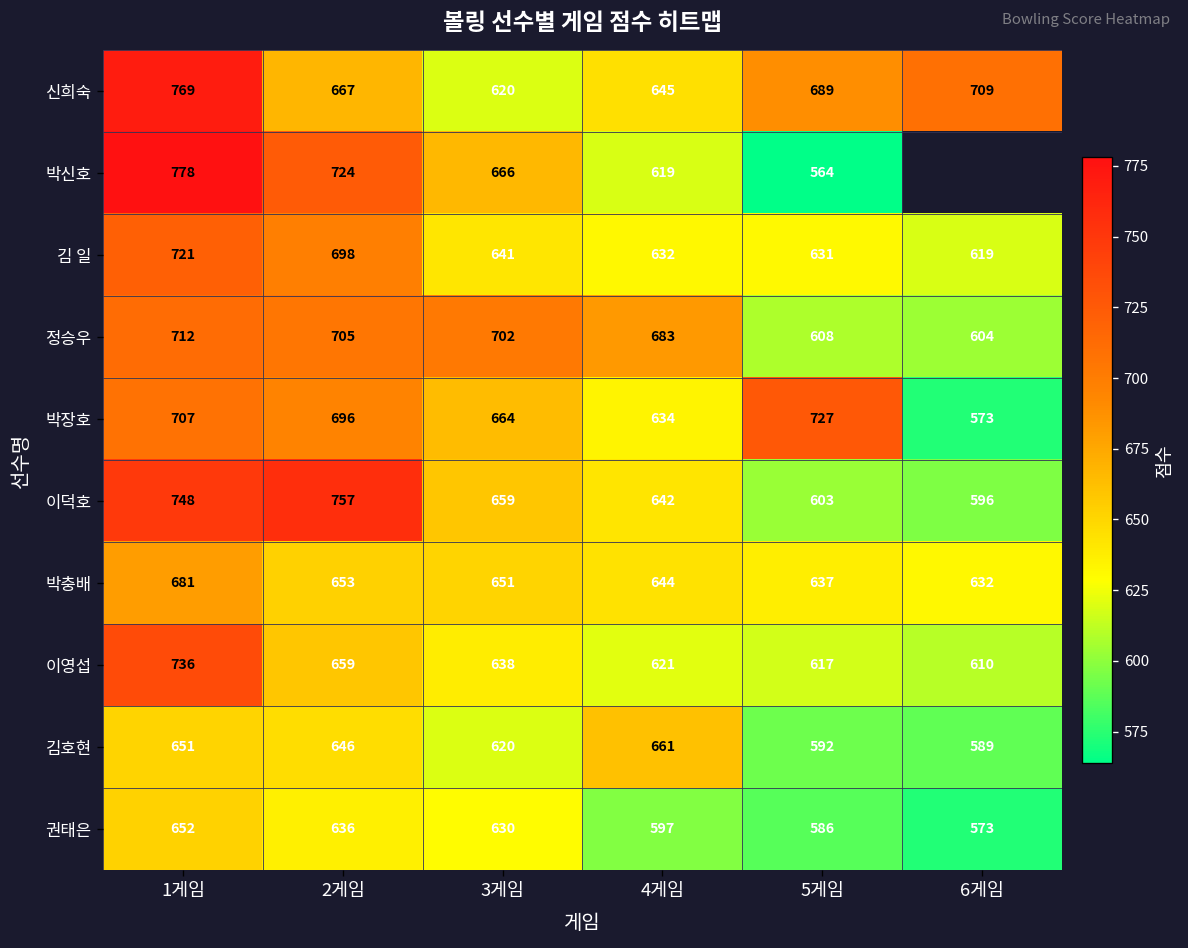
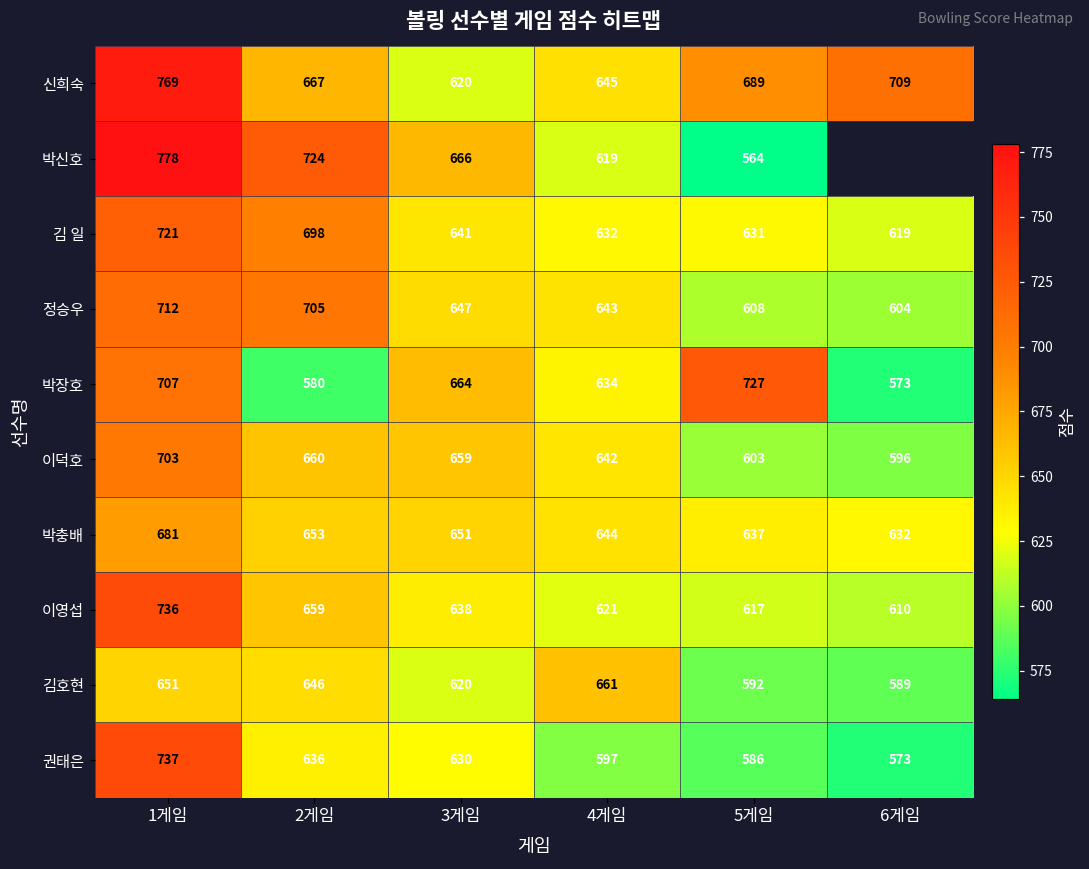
  {
    "신희숙": {
      "1게임": 769,
      "2게임": 667,
      "3게임": 620,
      "4게임": 645,
      "5게임": 689,
      "6게임": 709
    },
    "박신호": {
      "1게임": 778,
      "2게임": 724,
      "3게임": 666,
      "4게임": 619,
      "5게임": 564
    },
    "김 일": {
      "1게임": 721,
      "2게임": 698,
      "3게임": 641,
      "4게임": 632,
      "5게임": 631,
      "6게임": 619
    },
    "정승우": {
      "1게임": 712,
      "2게임": 705,
-     "3게임": 702,
-     "4게임": 683,
+     "3게임": 647,
+     "4게임": 643,
      "5게임": 608,
      "6게임": 604
    },
    "박장호": {
      "1게임": 707,
-     "2게임": 696,
+     "2게임": 580,
      "3게임": 664,
      "4게임": 634,
      "5게임": 727,
      "6게임": 573
    },
    "이덕호": {
-     "1게임": 748,
-     "2게임": 757,
+     "1게임": 703,
+     "2게임": 660,
      "3게임": 659,
      "4게임": 642,
      "5게임": 603,
      "6게임": 596
    },
    "박충배": {
      "1게임": 681,
      "2게임": 653,
      "3게임": 651,
      "4게임": 644,
      "5게임": 637,
      "6게임": 632
    },
    "이영섭": {
      "1게임": 736,
      "2게임": 659,
      "3게임": 638,
      "4게임": 621,
      "5게임": 617,
      "6게임": 610
    },
    "김호현": {
      "1게임": 651,
      "2게임": 646,
      "3게임": 620,
      "4게임": 661,
      "5게임": 592,
      "6게임": 589
    },
    "권태은": {
-     "1게임": 652,
+     "1게임": 737,
      "2게임": 636,
      "3게임": 630,
      "4게임": 597,
      "5게임": 586,
      "6게임": 573
    }
  }
